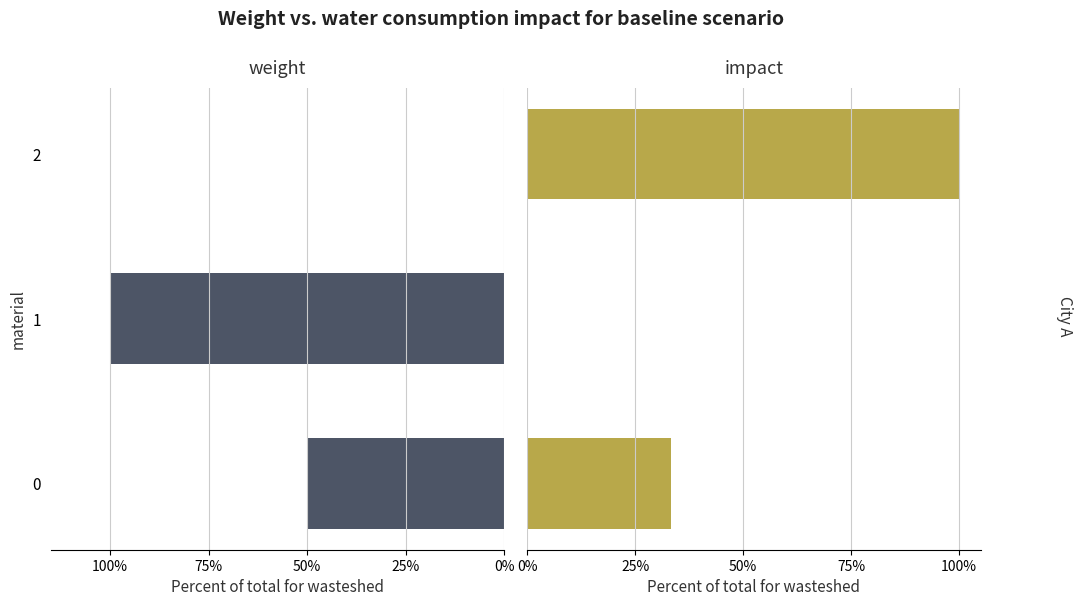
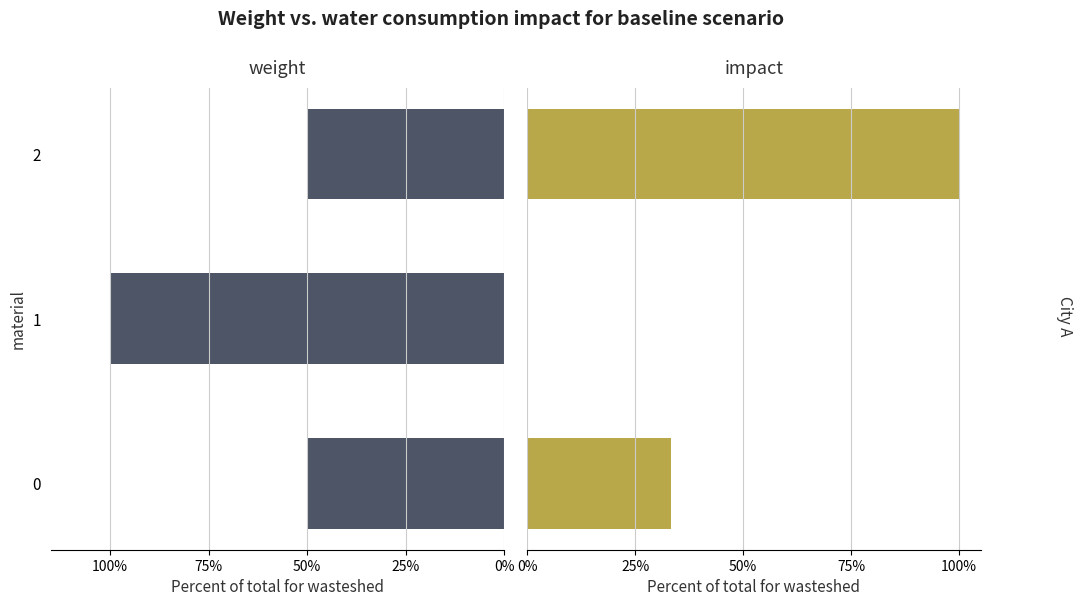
  {
    "weight": {
-     "2": "0%",
+     "2": "50%",
      "1": "100%",
      "0": "50%"
    }
  }
